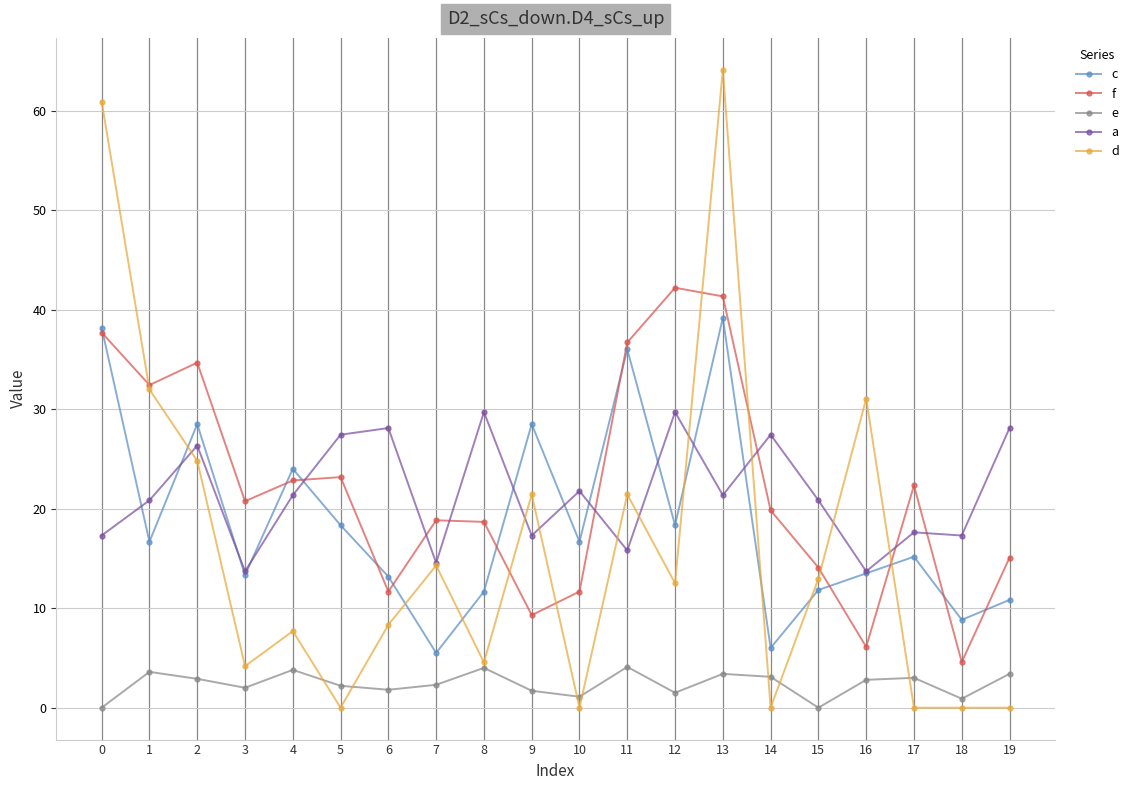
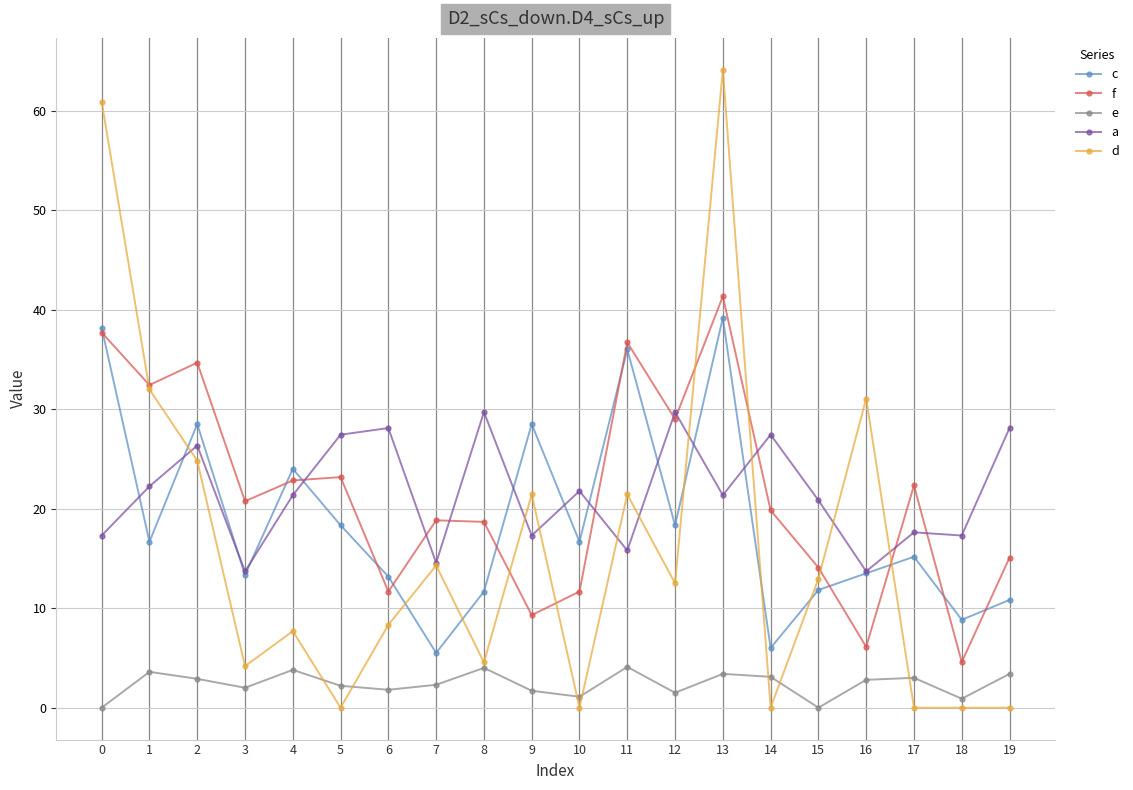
  {
    "c": {
      "0": 38,
      "1": 17,
      "2": 29,
      "3": 13,
      "4": 24,
      "5": 18,
      "6": 13,
      "7": 6,
      "8": 12,
      "9": 29,
      "10": 17,
      "11": 36,
      "12": 18,
      "13": 39,
      "14": 6,
      "15": 12,
      "17": 15,
      "18": 9,
      "19": 11
    },
    "f": {
      "0": 38,
      "1": 32,
      "2": 35,
      "3": 21,
      "4": 23,
      "5": 23,
      "6": 12,
      "7": 19,
      "8": 19,
      "9": 9,
      "10": 12,
      "11": 37,
-     "12": 42,
+     "12": 29,
      "13": 41,
      "14": 20,
      "15": 14,
      "16": 6,
      "17": 22,
      "18": 5,
      "19": 15
    },
    "e": {
      "0": 0,
      "1": 4,
      "2": 3,
      "3": 2,
      "4": 4,
      "5": 2,
      "6": 2,
      "7": 2,
      "8": 4,
      "9": 2,
      "10": 1,
      "11": 4,
      "12": 2,
      "13": 3,
      "14": 3,
      "15": 0,
      "16": 3,
      "17": 3,
      "18": 1,
      "19": 3
    },
    "a": {
      "0": 17,
-     "1": 21,
+     "1": 22,
      "2": 26,
      "3": 14,
      "4": 21,
      "5": 27,
      "6": 28,
      "7": 15,
      "8": 30,
      "9": 17,
      "10": 22,
      "11": 16,
      "12": 30,
      "13": 21,
      "14": 27,
      "15": 21,
      "17": 18,
      "18": 17,
      "19": 28
    },
    "d": {
      "0": 61,
      "1": 32,
      "2": 25,
      "3": 4,
      "4": 8,
      "5": 0,
      "6": 8,
      "7": 14,
      "8": 5,
      "9": 21,
      "10": 0,
      "11": 21,
      "12": 13,
      "13": 64,
      "14": 0,
      "15": 13,
      "16": 31,
      "17": 0,
      "18": 0,
      "19": 0
    }
  }
